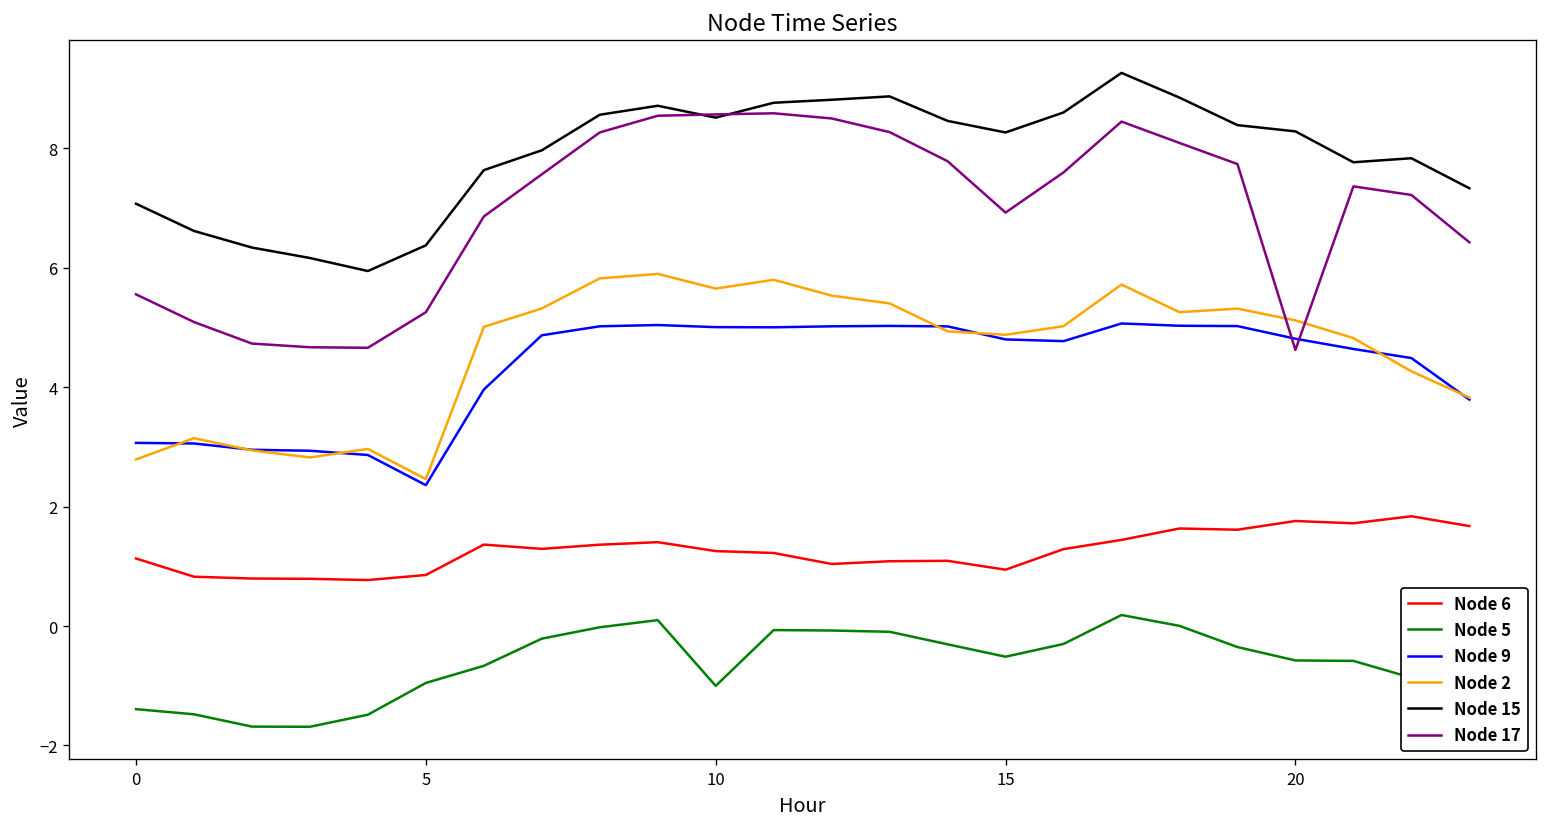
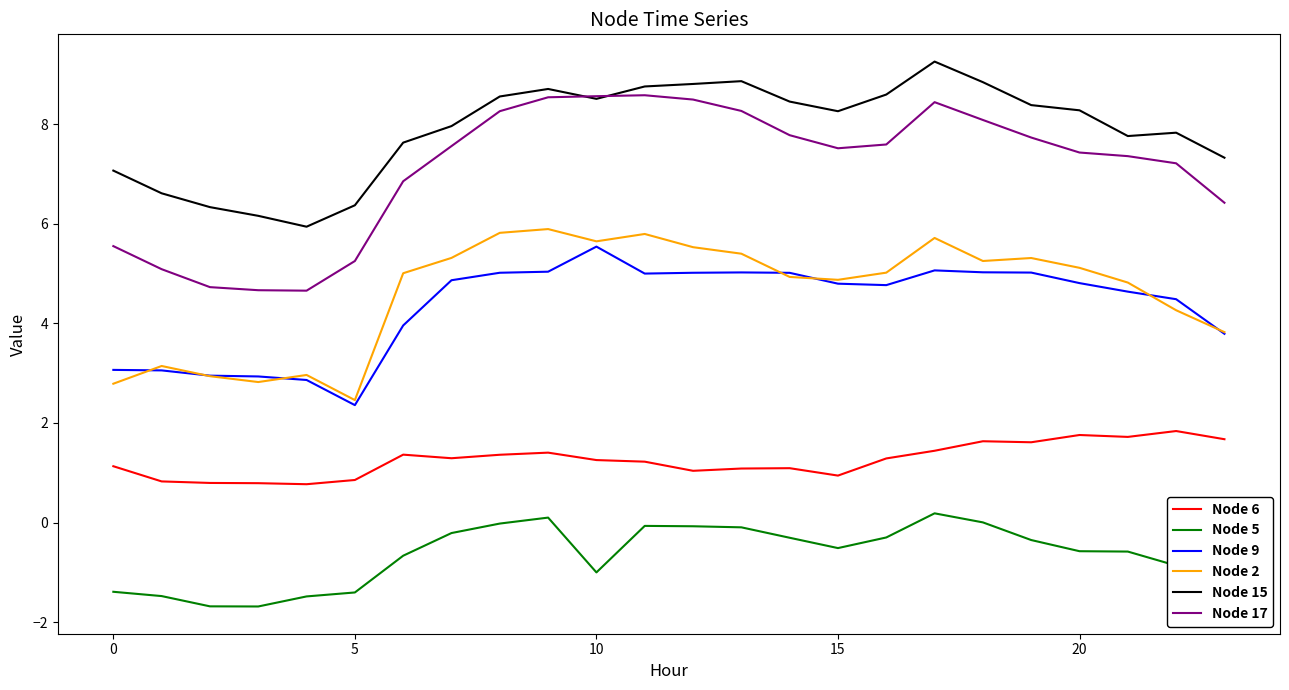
  {
    "Node 6": {
      "0": 1.1,
      "5": 0.9,
      "10": 1.3,
      "15": 0.9,
      "20": 1.8
    },
    "Node 5": {
      "0": -1.4,
-     "5": -1.0,
+     "5": -1.4,
      "10": -1.0,
      "15": -0.5,
      "20": -0.6
    },
    "Node 9": {
      "0": 3.1,
      "5": 2.4,
-     "10": 5.0,
+     "10": 5.5,
      "15": 4.8,
      "20": 4.8
    },
    "Node 2": {
      "0": 2.8,
      "5": 2.5,
      "10": 5.6,
      "15": 4.9,
      "20": 5.1
    },
    "Node 15": {
      "0": 7.1,
      "5": 6.4,
      "10": 8.5,
      "15": 8.3,
      "20": 8.3
    },
    "Node 17": {
      "0": 5.6,
      "5": 5.3,
      "10": 8.6,
-     "15": 6.9,
-     "20": 4.6
+     "15": 7.5,
+     "20": 7.4
    }
  }
